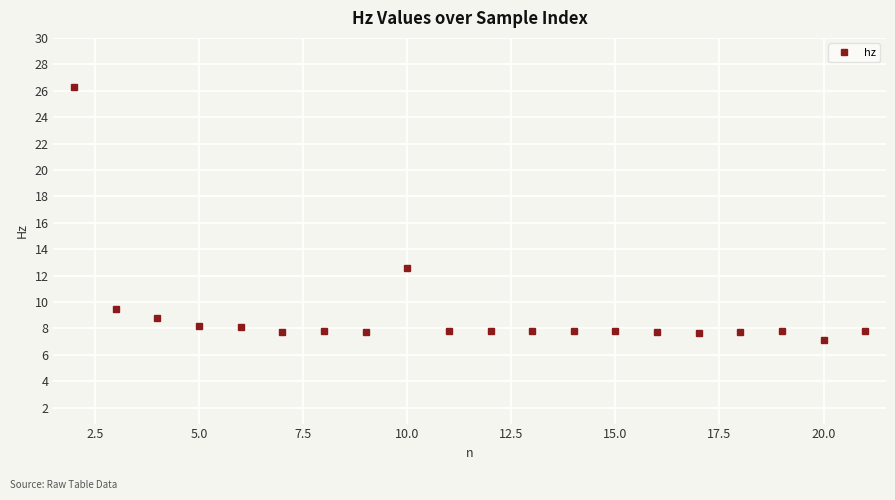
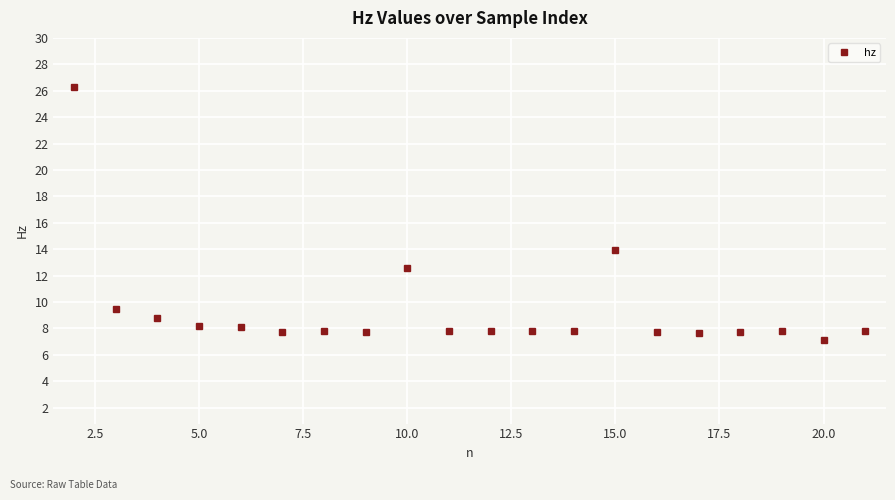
  {
    "5.0": 8.2,
    "10.0": 12.6,
-   "15.0": 7.8,
+   "15.0": 13.9,
    "20.0": 7.2
  }
